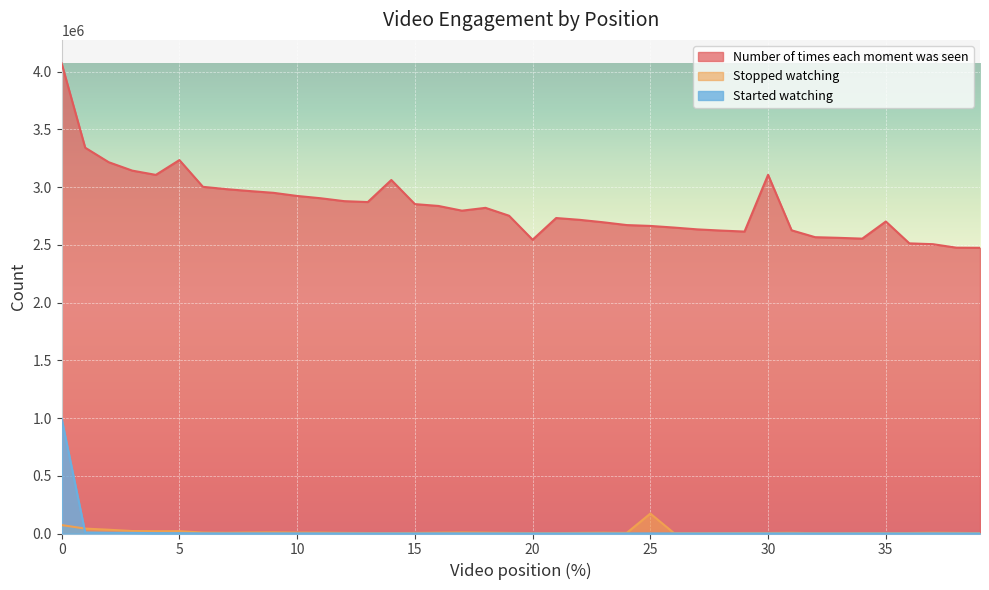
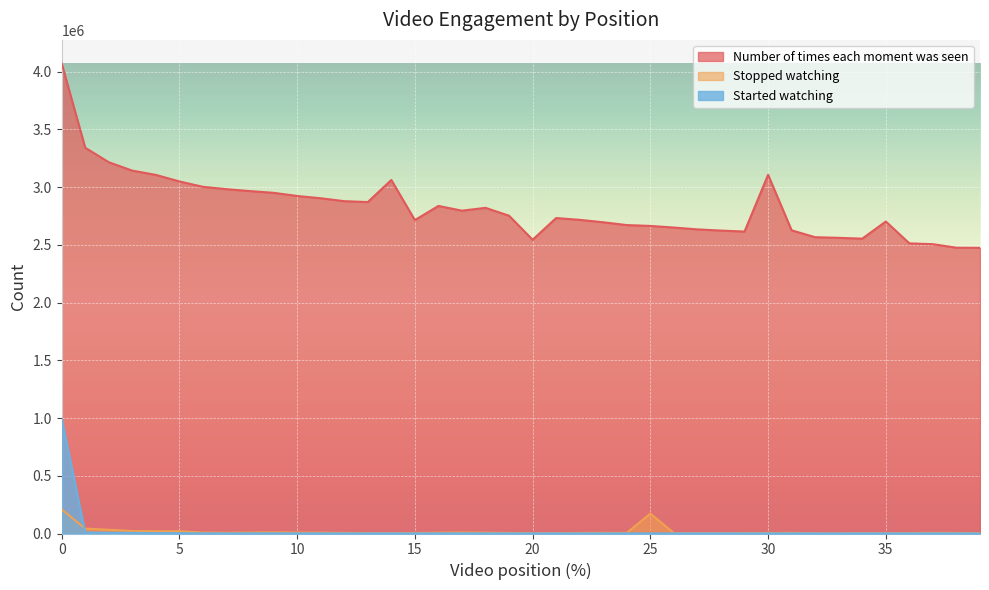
  {
    "Number of times each moment was seen": {
      "0": 4070000,
-     "5": 3230000,
+     "5": 3050000,
      "10": 2920000,
-     "15": 2850000,
+     "15": 2710000,
      "20": 2540000,
      "25": 2660000,
      "30": 3110000,
      "35": 2700000
    },
    "Stopped watching": {
-     "0": 70000,
+     "0": 210000,
      "25": 170000
    },
    "Started watching": {
      "0": 990000,
      "25": 0
    }
  }
